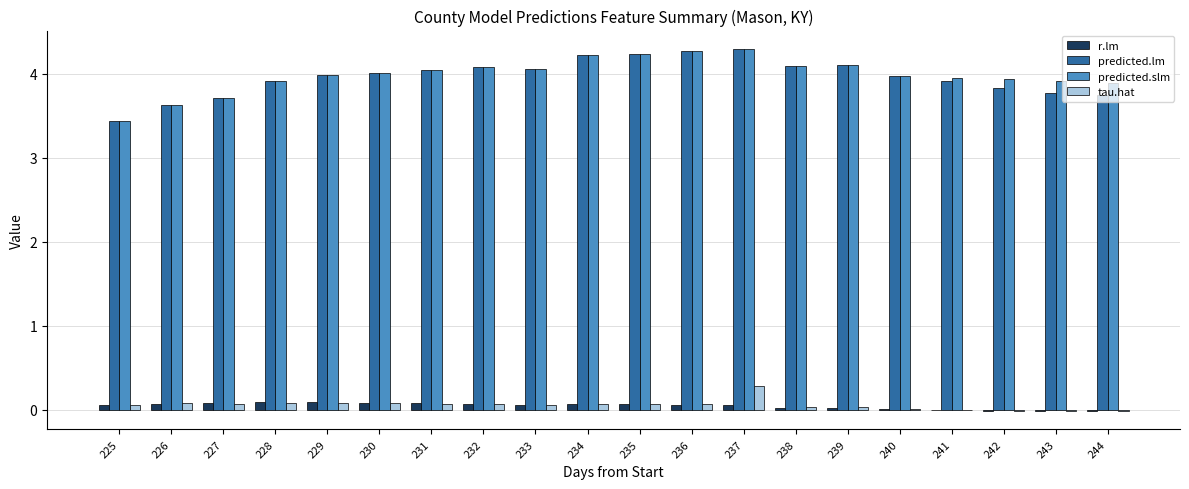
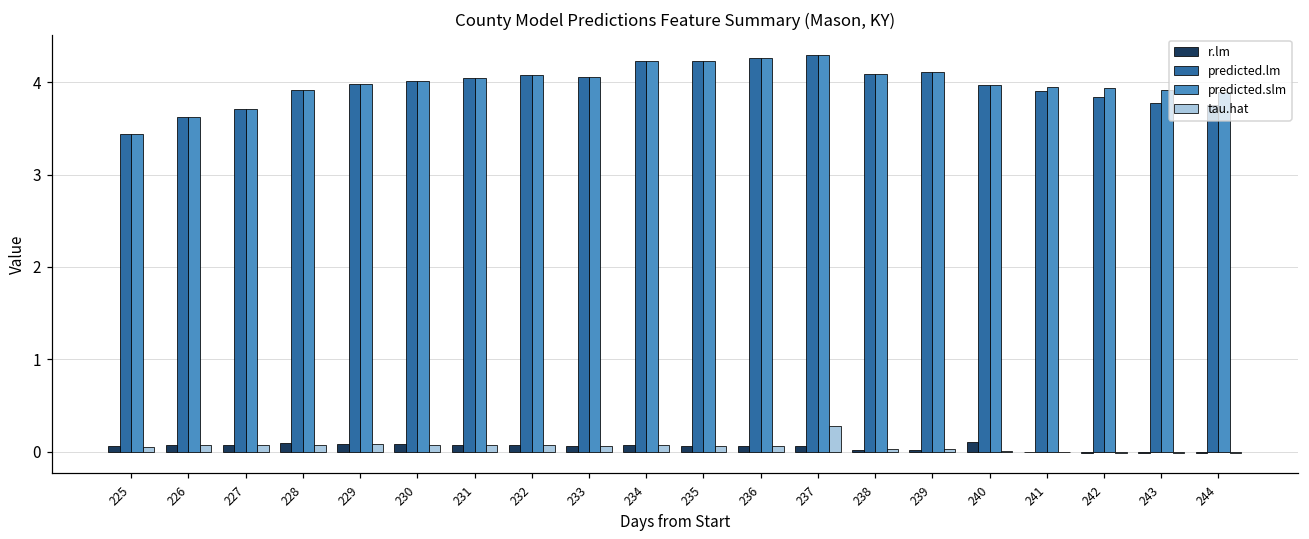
  {
    "r.lm": {
      "225": 0.1,
      "226": 0.1,
      "227": 0.1,
      "228": 0.1,
      "229": 0.1,
      "230": 0.1,
      "231": 0.1,
      "232": 0.1,
      "233": 0.1,
      "234": 0.1,
      "235": 0.1,
      "236": 0.1,
      "237": 0.1,
-     "240": 0.0
+     "240": 0.1
    },
    "tau.hat": {
      "225": 0.1,
      "226": 0.1,
      "227": 0.1,
      "228": 0.1,
      "229": 0.1,
      "230": 0.1,
      "231": 0.1,
      "232": 0.1,
      "233": 0.1,
      "234": 0.1,
      "235": 0.1,
      "236": 0.1,
      "237": 0.3
    }
  }
